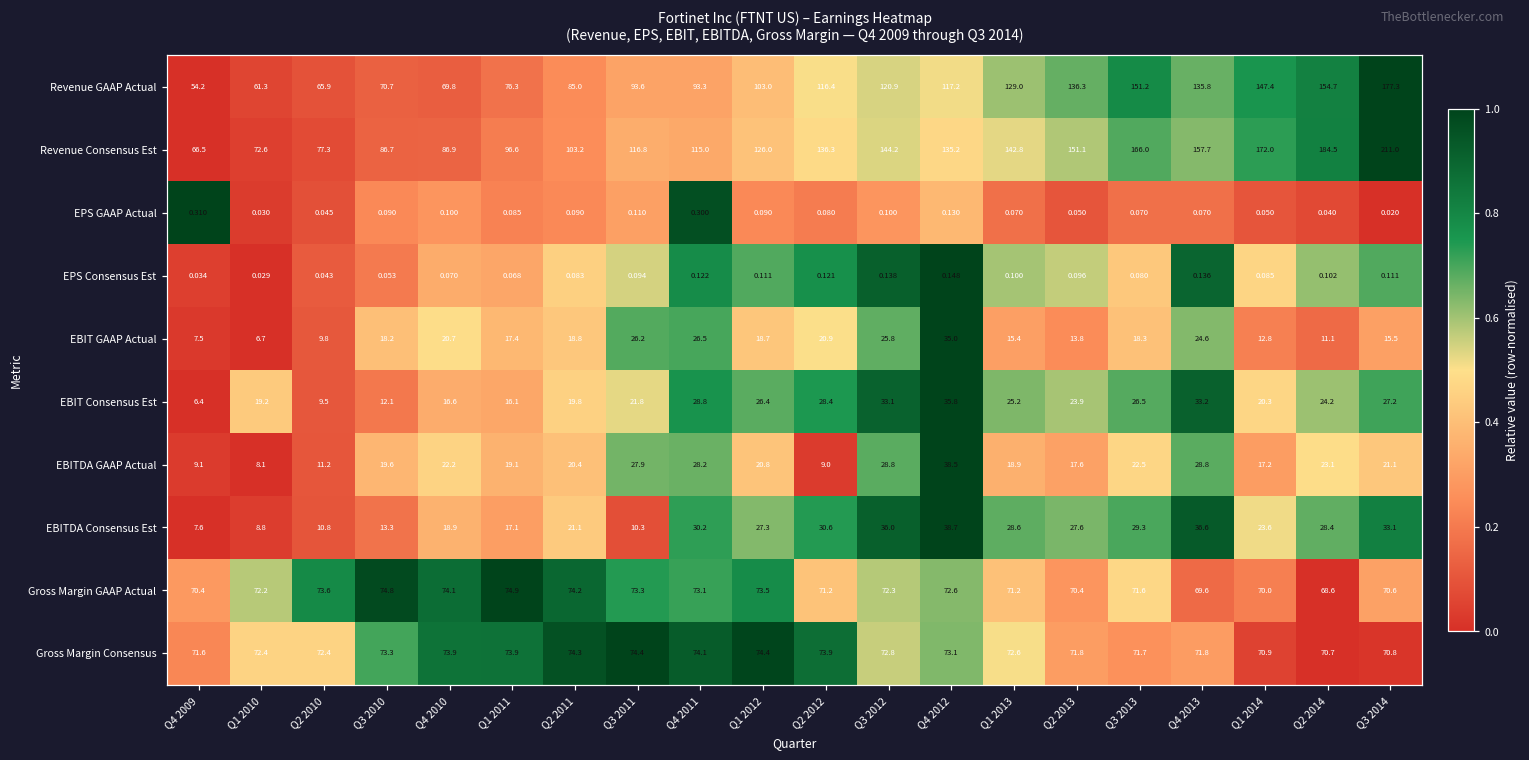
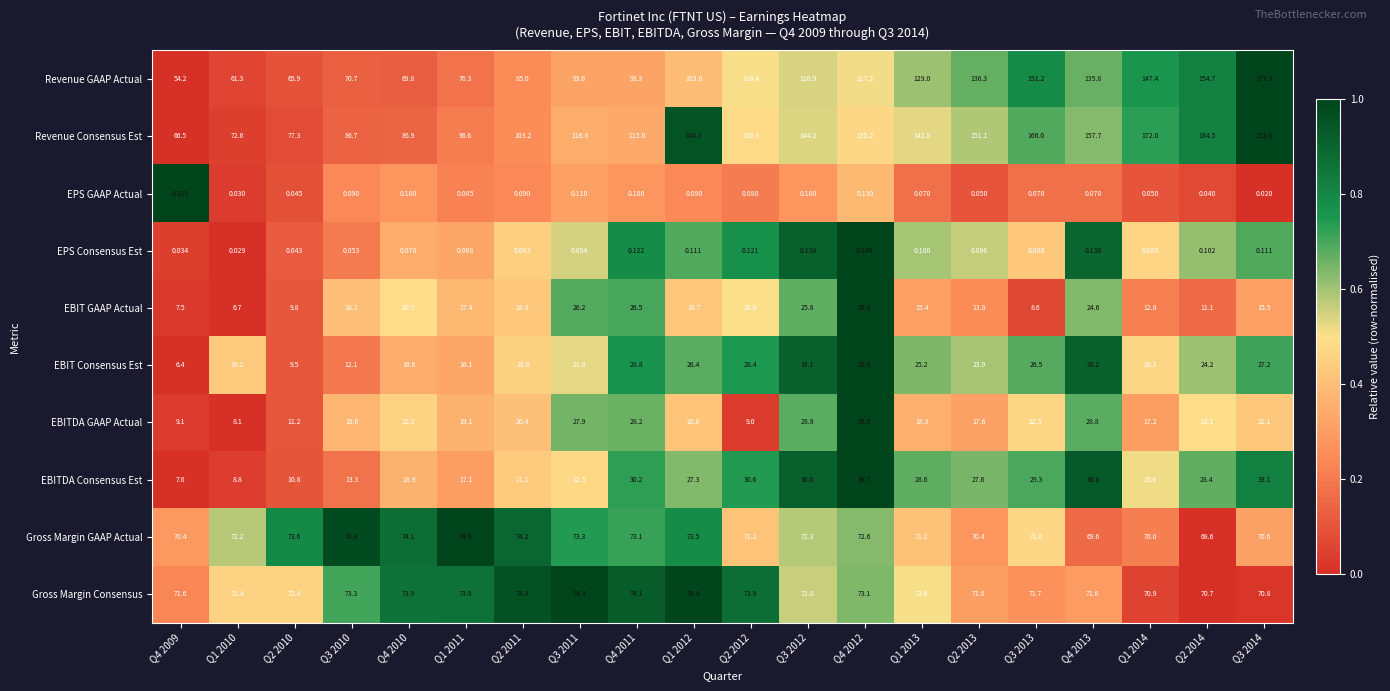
  {
    "Revenue GAAP Actual": {
      "Q4 2009": 54.2,
      "Q1 2010": 61.3,
      "Q2 2010": 65.9,
      "Q3 2010": 70.7,
      "Q4 2010": 69.8,
      "Q1 2011": 76.3,
      "Q2 2011": 85.0,
      "Q3 2011": 93.6,
      "Q4 2011": 93.3,
      "Q1 2012": 103.0,
      "Q2 2012": 116.4,
      "Q3 2012": 120.9,
      "Q4 2012": 117.2,
      "Q1 2013": 129.0,
      "Q2 2013": 136.3,
      "Q3 2013": 151.2,
      "Q4 2013": 135.8,
      "Q1 2014": 147.4,
      "Q2 2014": 154.7,
      "Q3 2014": 177.3
    },
    "Revenue Consensus Est": {
      "Q4 2009": 66.5,
      "Q1 2010": 72.6,
      "Q2 2010": 77.3,
      "Q3 2010": 86.7,
      "Q4 2010": 86.9,
      "Q1 2011": 96.6,
      "Q2 2011": 103.2,
      "Q3 2011": 116.8,
      "Q4 2011": 115.0,
-     "Q1 2012": 126.0,
+     "Q1 2012": 204.3,
      "Q2 2012": 136.3,
      "Q3 2012": 144.2,
      "Q4 2012": 135.2,
      "Q1 2013": 142.8,
      "Q2 2013": 151.1,
      "Q3 2013": 166.0,
      "Q4 2013": 157.7,
      "Q1 2014": 172.0,
      "Q2 2014": 184.5,
      "Q3 2014": 211.0
    },
    "EPS GAAP Actual": {
      "Q4 2009": 0.310,
      "Q1 2010": 0.030,
      "Q2 2010": 0.045,
      "Q3 2010": 0.090,
      "Q4 2010": 0.100,
      "Q1 2011": 0.085,
      "Q2 2011": 0.090,
      "Q3 2011": 0.110,
-     "Q4 2011": 0.300,
+     "Q4 2011": 0.100,
      "Q1 2012": 0.090,
      "Q2 2012": 0.080,
      "Q3 2012": 0.100,
      "Q4 2012": 0.130,
      "Q1 2013": 0.070,
      "Q2 2013": 0.050,
      "Q3 2013": 0.070,
      "Q4 2013": 0.070,
      "Q1 2014": 0.050,
      "Q2 2014": 0.040,
      "Q3 2014": 0.020
    },
    "EPS Consensus Est": {
      "Q4 2009": 0.034,
      "Q1 2010": 0.029,
      "Q2 2010": 0.043,
      "Q3 2010": 0.053,
      "Q4 2010": 0.070,
      "Q1 2011": 0.068,
      "Q2 2011": 0.083,
      "Q3 2011": 0.094,
      "Q4 2011": 0.122,
      "Q1 2012": 0.111,
      "Q2 2012": 0.121,
      "Q3 2012": 0.138,
      "Q4 2012": 0.148,
      "Q1 2013": 0.100,
      "Q2 2013": 0.096,
      "Q3 2013": 0.080,
      "Q4 2013": 0.136,
      "Q1 2014": 0.085,
      "Q2 2014": 0.102,
      "Q3 2014": 0.111
    },
    "EBIT GAAP Actual": {
      "Q4 2009": 7.5,
      "Q1 2010": 6.7,
      "Q2 2010": 9.8,
      "Q3 2010": 18.2,
      "Q4 2010": 20.7,
      "Q1 2011": 17.4,
      "Q2 2011": 18.8,
      "Q3 2011": 26.2,
      "Q4 2011": 26.5,
      "Q1 2012": 18.7,
      "Q2 2012": 20.9,
      "Q3 2012": 25.8,
      "Q1 2013": 15.4,
      "Q2 2013": 13.8,
-     "Q3 2013": 18.3,
+     "Q3 2013": 8.6,
      "Q4 2013": 24.6,
      "Q1 2014": 12.8,
      "Q2 2014": 11.1,
      "Q3 2014": 15.5
    },
    "EBIT Consensus Est": {
      "Q4 2009": 6.4,
      "Q1 2010": 19.2,
      "Q2 2010": 9.5,
      "Q3 2010": 12.1,
      "Q4 2010": 16.6,
      "Q1 2011": 16.1,
      "Q2 2011": 19.8,
      "Q3 2011": 21.8,
      "Q4 2011": 28.8,
      "Q1 2012": 26.4,
      "Q2 2012": 28.4,
      "Q3 2012": 33.1,
      "Q1 2013": 25.2,
      "Q2 2013": 23.9,
      "Q3 2013": 26.5,
      "Q4 2013": 33.2,
      "Q1 2014": 20.3,
      "Q2 2014": 24.2,
      "Q3 2014": 27.2
    },
    "EBITDA GAAP Actual": {
      "Q4 2009": 9.1,
      "Q1 2010": 8.1,
      "Q2 2010": 11.2,
      "Q3 2010": 19.6,
      "Q4 2010": 22.2,
      "Q1 2011": 19.1,
      "Q2 2011": 20.4,
      "Q3 2011": 27.9,
      "Q4 2011": 28.2,
      "Q1 2012": 20.8,
      "Q2 2012": 9.0,
      "Q3 2012": 28.8,
      "Q4 2012": 38.5,
      "Q1 2013": 18.9,
      "Q2 2013": 17.6,
      "Q3 2013": 22.5,
      "Q4 2013": 28.8,
      "Q1 2014": 17.2,
      "Q2 2014": 23.1,
      "Q3 2014": 21.1
    },
    "EBITDA Consensus Est": {
      "Q4 2009": 7.6,
      "Q1 2010": 8.8,
      "Q2 2010": 10.8,
      "Q3 2010": 13.3,
      "Q4 2010": 18.9,
      "Q1 2011": 17.1,
      "Q2 2011": 21.1,
-     "Q3 2011": 10.3,
+     "Q3 2011": 22.5,
      "Q4 2011": 30.2,
      "Q1 2012": 27.3,
      "Q2 2012": 30.6,
      "Q3 2012": 36.0,
      "Q4 2012": 38.7,
      "Q1 2013": 28.6,
      "Q2 2013": 27.6,
      "Q3 2013": 29.3,
      "Q4 2013": 36.6,
      "Q1 2014": 23.6,
      "Q2 2014": 28.4,
      "Q3 2014": 33.1
    },
    "Gross Margin GAAP Actual": {
      "Q4 2009": 70.4,
      "Q1 2010": 72.2,
      "Q2 2010": 73.6,
      "Q3 2010": 74.8,
      "Q4 2010": 74.1,
      "Q1 2011": 74.9,
      "Q2 2011": 74.2,
      "Q3 2011": 73.3,
      "Q4 2011": 73.1,
      "Q1 2012": 73.5,
      "Q2 2012": 71.2,
      "Q3 2012": 72.3,
      "Q4 2012": 72.6,
      "Q1 2013": 71.2,
      "Q2 2013": 70.4,
      "Q3 2013": 71.6,
      "Q4 2013": 69.6,
      "Q1 2014": 70.0,
      "Q2 2014": 68.6,
      "Q3 2014": 70.6
    },
    "Gross Margin Consensus": {
      "Q4 2009": 71.6,
      "Q1 2010": 72.4,
      "Q2 2010": 72.4,
      "Q3 2010": 73.3,
      "Q4 2010": 73.9,
      "Q1 2011": 73.9,
      "Q2 2011": 74.3,
      "Q3 2011": 74.4,
      "Q4 2011": 74.1,
      "Q1 2012": 74.4,
      "Q2 2012": 73.9,
      "Q3 2012": 72.8,
      "Q4 2012": 73.1,
      "Q1 2013": 72.6,
      "Q2 2013": 71.8,
      "Q3 2013": 71.7,
      "Q4 2013": 71.8,
      "Q1 2014": 70.9,
      "Q2 2014": 70.7,
      "Q3 2014": 70.8
    }
  }
